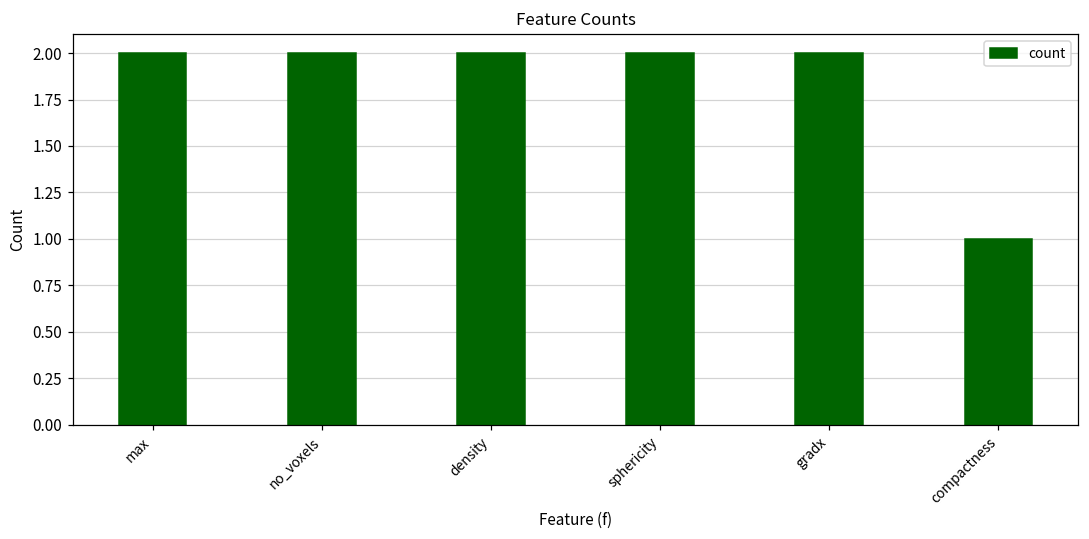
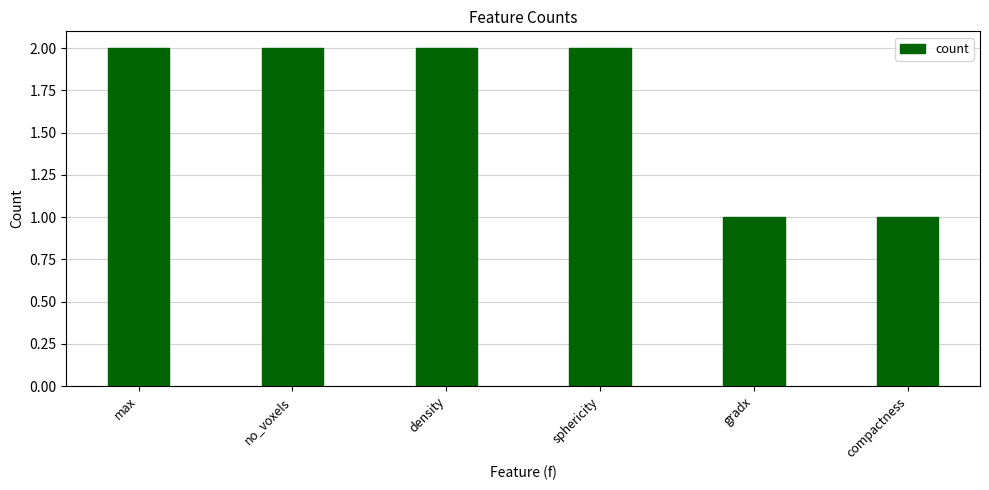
  {
    "max": 2,
    "no_voxels": 2,
    "density": 2,
    "sphericity": 2,
-   "gradx": 2,
+   "gradx": 1,
    "compactness": 1
  }
